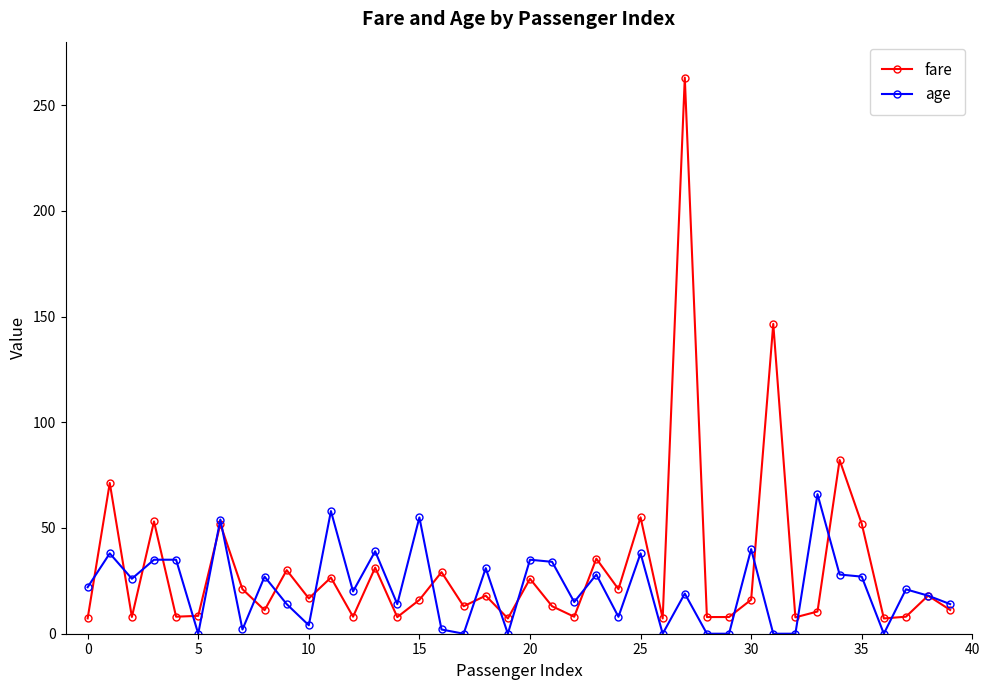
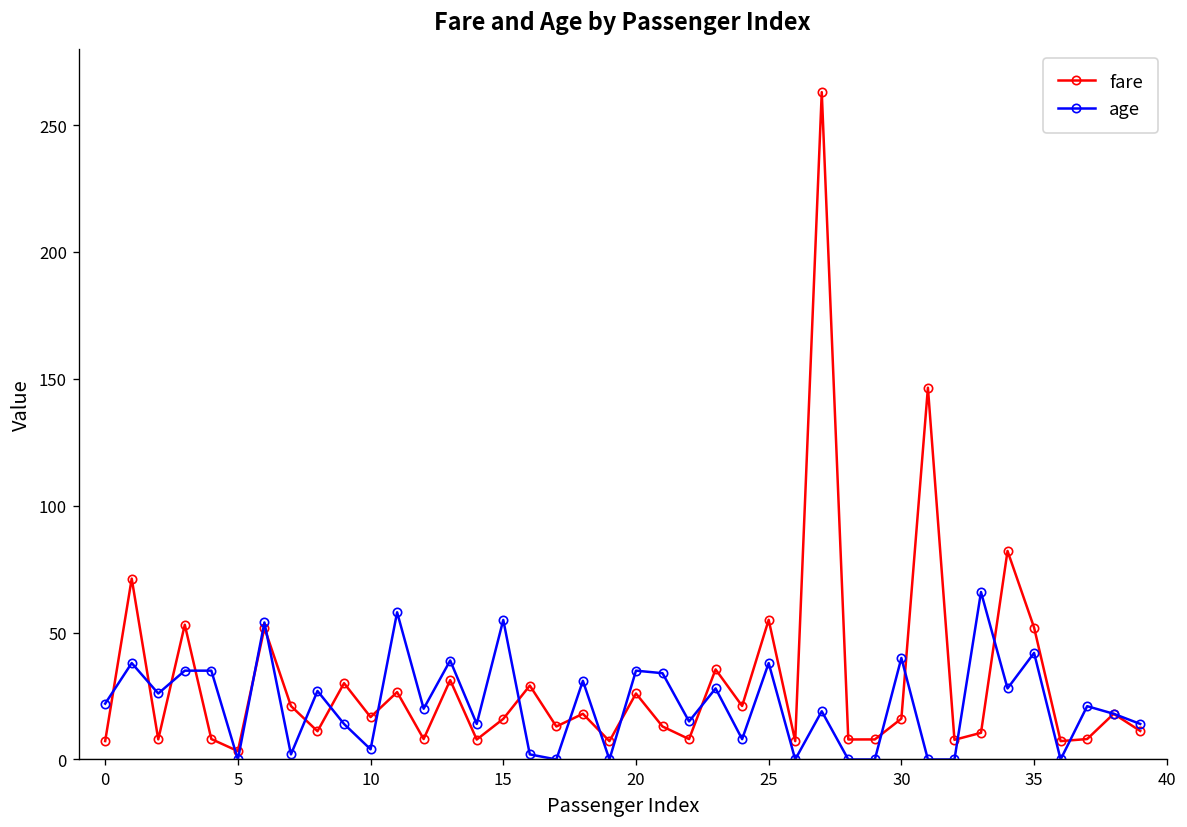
  {
    "fare": {
      "0": 7,
-     "5": 8,
+     "5": 3,
      "10": 17,
      "15": 16,
      "20": 26,
      "25": 55,
      "30": 16,
      "35": 52
    },
    "age": {
      "0": 22,
      "5": 0,
      "10": 4,
      "15": 55,
      "20": 35,
      "25": 38,
      "30": 40,
-     "35": 27
+     "35": 42
    }
  }
